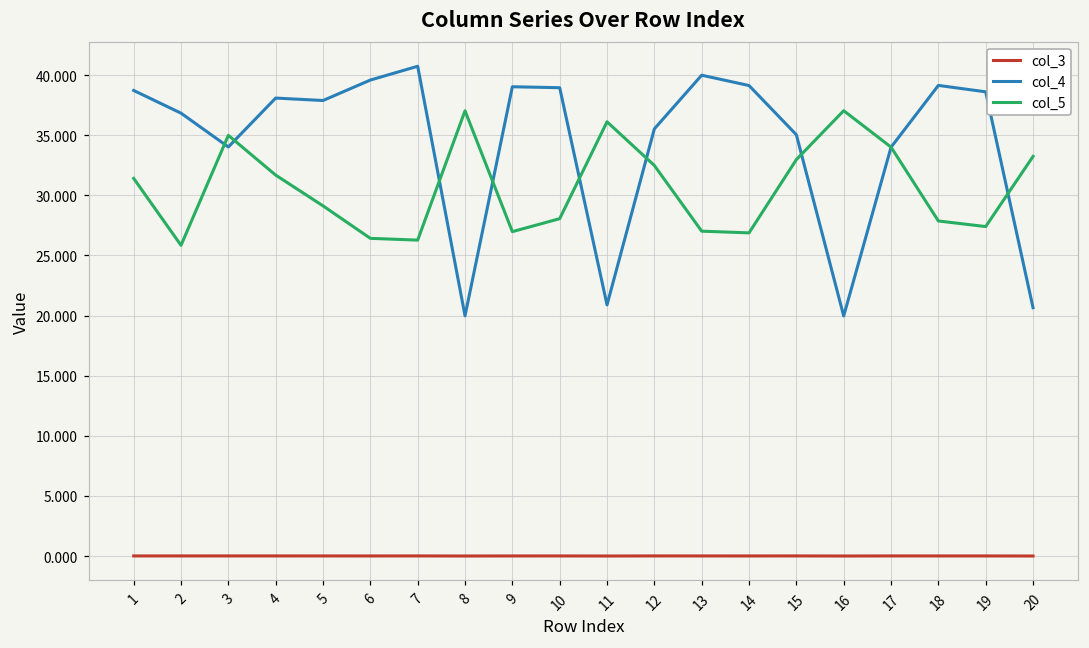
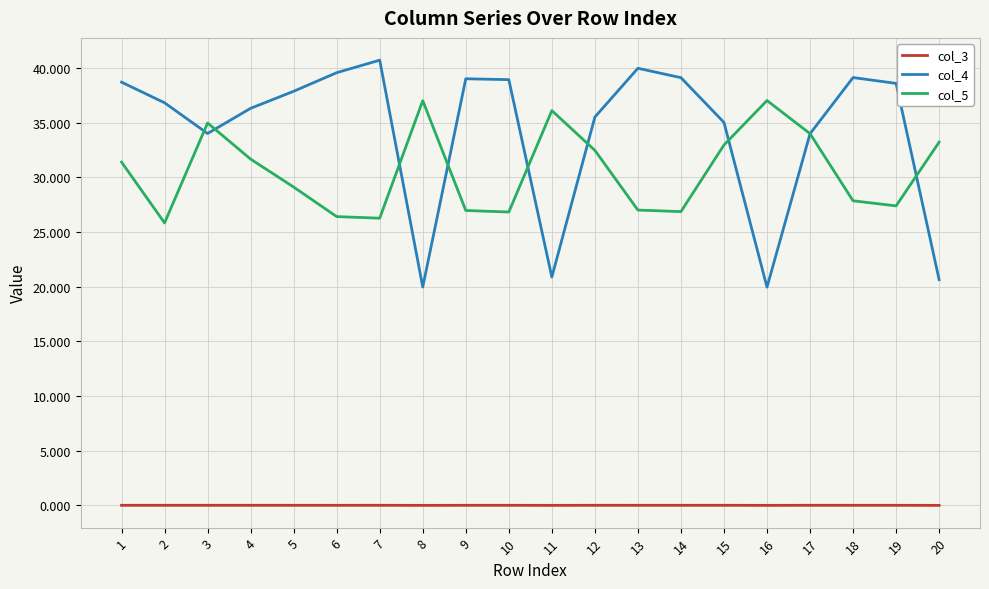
  {
    "col_3": {
      "1": 0.0,
      "2": 0.0,
      "3": 0.0,
      "4": 0.0,
      "5": 0.0,
      "6": 0.0,
      "7": 0.0,
      "8": 0.0,
      "9": 0.0,
      "10": 0.0,
      "11": 0.0,
      "12": 0.0,
      "13": 0.0,
      "14": 0.0,
      "15": 0.0,
      "16": 0.0,
      "17": 0.0,
      "18": 0.0,
      "19": 0.0,
      "20": 0.0
    },
    "col_4": {
      "1": 38.7,
      "2": 36.8,
      "3": 34.0,
-     "4": 38.1,
+     "4": 36.3,
      "5": 37.9,
      "6": 39.6,
      "7": 40.7,
      "8": 20.0,
      "9": 39.0,
      "10": 38.9,
      "11": 20.9,
      "12": 35.5,
      "13": 40.0,
      "14": 39.1,
      "15": 35.0,
      "16": 20.0,
      "18": 39.1,
      "19": 38.6,
      "20": 20.7
    },
    "col_5": {
      "1": 31.4,
      "2": 25.8,
      "3": 35.0,
      "4": 31.7,
      "5": 29.1,
      "6": 26.4,
      "7": 26.3,
      "8": 37.0,
      "9": 27.0,
-     "10": 28.1,
+     "10": 26.8,
      "11": 36.1,
      "12": 32.5,
      "13": 27.0,
      "14": 26.9,
      "15": 33.0,
      "16": 37.0,
      "18": 27.9,
      "19": 27.4,
      "20": 33.2
    }
  }
